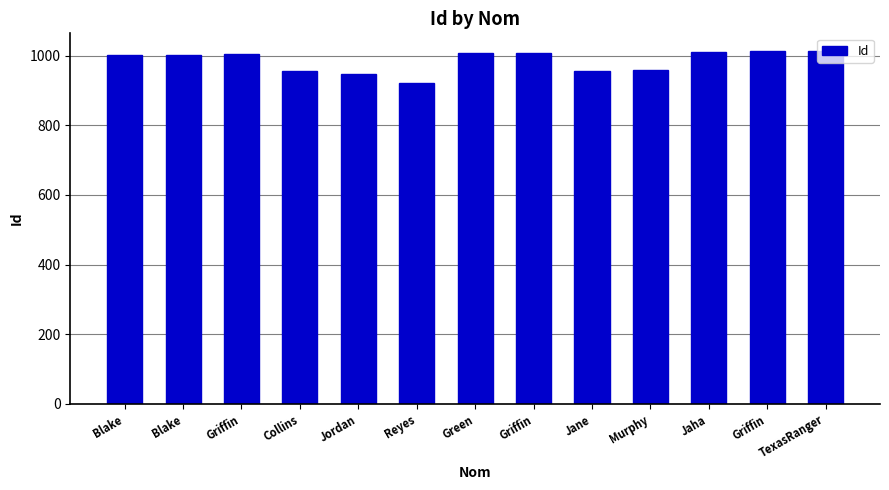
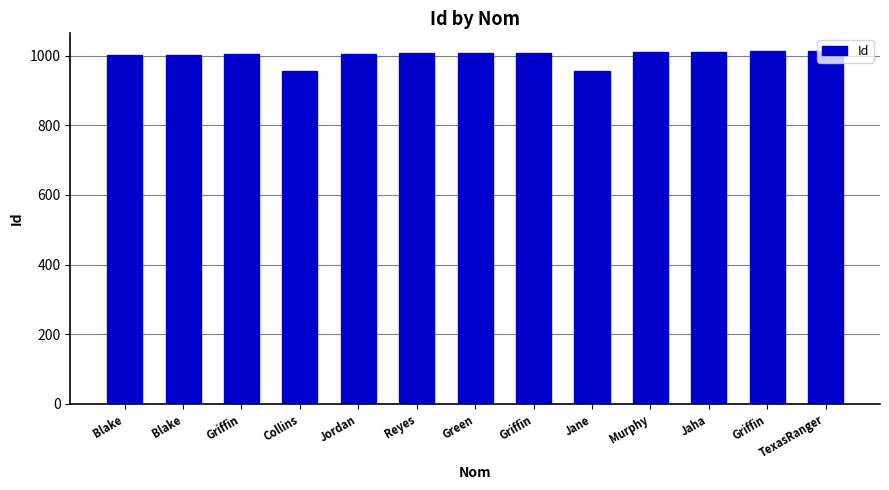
  {
    "Collins": 960,
-   "Jordan": 950,
-   "Reyes": 920,
+   "Jordan": 1010,
+   "Reyes": 1010,
    "Green": 1010,
    "Jane": 960,
-   "Murphy": 960,
+   "Murphy": 1010,
    "Jaha": 1010
  }
